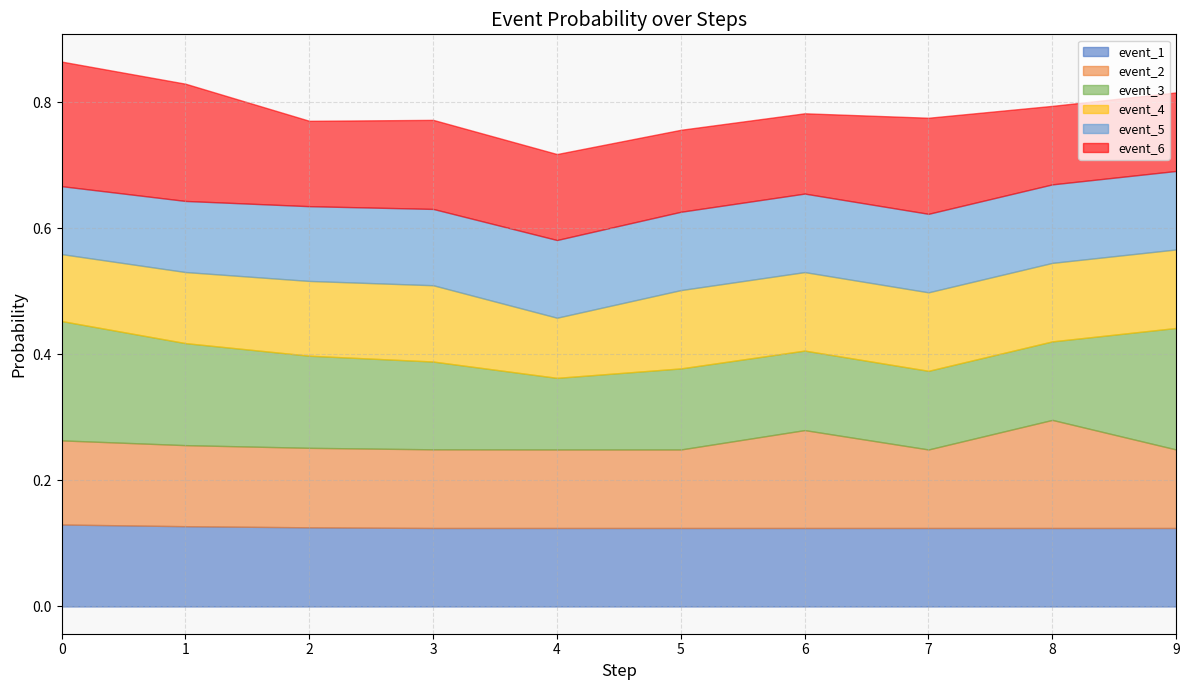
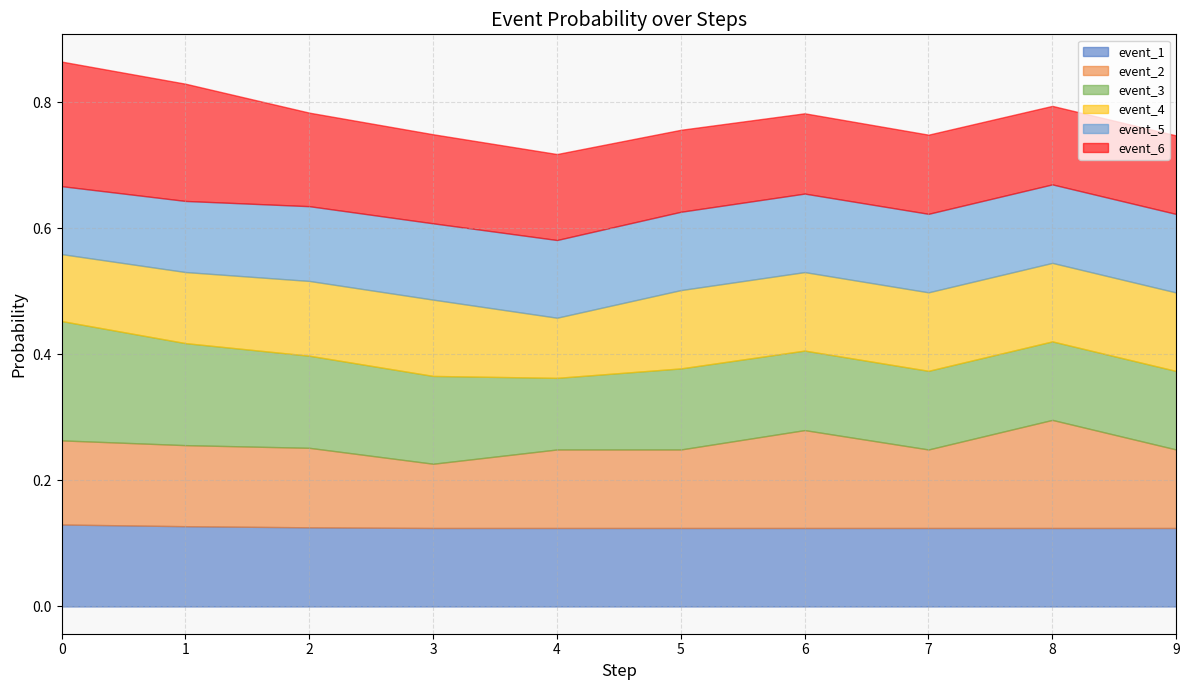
  {
    "event_2": {
      "0": 0.13,
      "1": 0.13,
      "2": 0.13,
-     "3": 0.12,
+     "3": 0.10,
      "4": 0.12,
      "5": 0.12,
      "6": 0.16,
      "7": 0.12,
      "8": 0.17,
      "9": 0.12
    },
    "event_3": {
      "0": 0.19,
      "1": 0.16,
      "2": 0.15,
      "3": 0.14,
      "4": 0.11,
      "5": 0.13,
      "6": 0.13,
      "7": 0.12,
      "8": 0.12,
-     "9": 0.19
+     "9": 0.12
    },
    "event_4": {
      "0": 0.11,
      "1": 0.11,
      "2": 0.12,
      "3": 0.12,
      "4": 0.10,
      "5": 0.12,
      "6": 0.12,
      "7": 0.12,
      "8": 0.12,
      "9": 0.12
    },
    "event_6": {
      "0": 0.20,
      "1": 0.19,
-     "2": 0.14,
+     "2": 0.15,
      "3": 0.14,
      "4": 0.14,
      "5": 0.13,
      "6": 0.13,
-     "7": 0.15,
+     "7": 0.13,
      "8": 0.12,
      "9": 0.12
    }
  }
